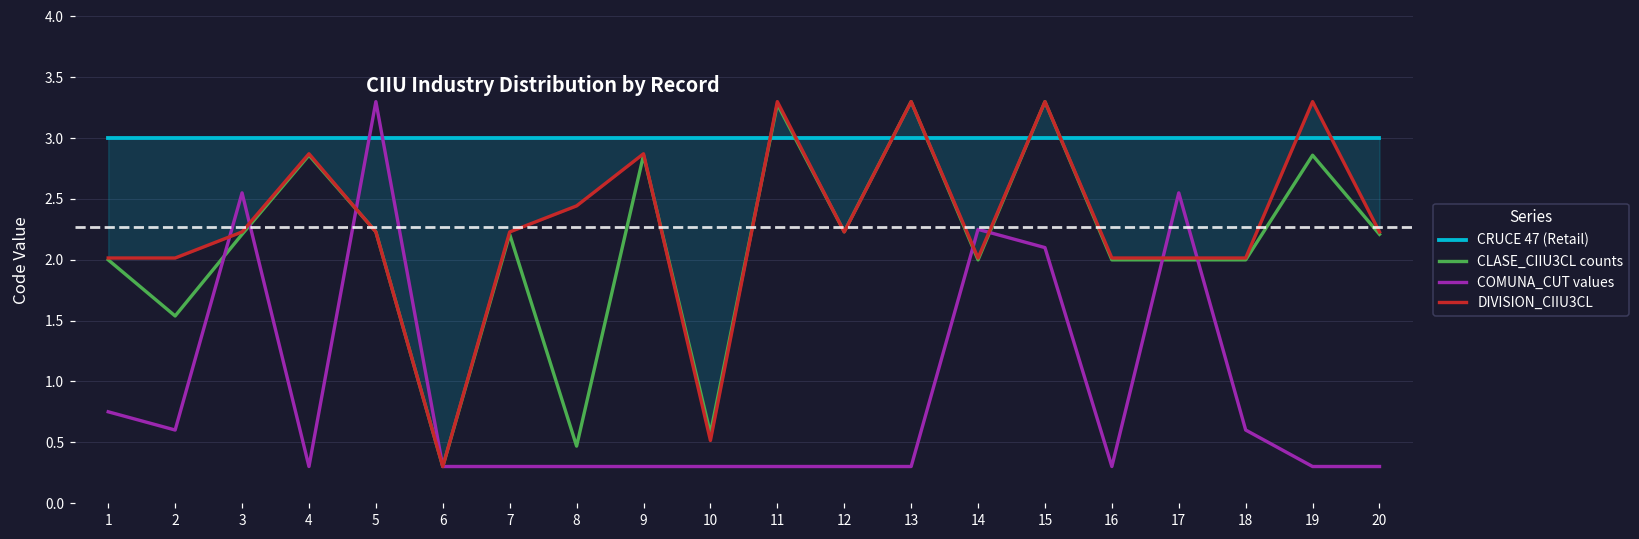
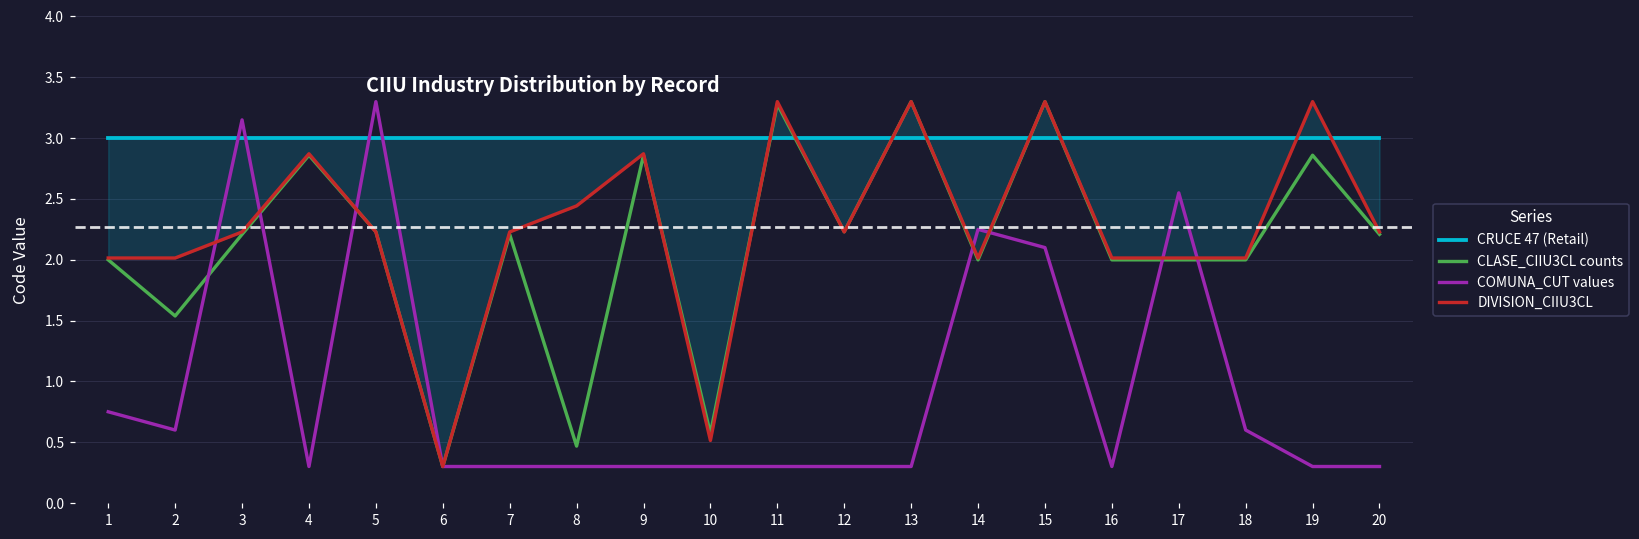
  {
    "CLASE_CIIU3CL counts": {
      "2": 1.54,
      "8": 0.47,
      "10": 0.57,
      "19": 2.86
    },
    "COMUNA_CUT values": {
      "1": 0.75,
      "2": 0.60,
-     "3": 2.55,
+     "3": 3.15,
      "4": 0.30,
      "5": 3.30,
      "7": 0.30,
      "8": 0.30,
      "9": 0.30,
      "10": 0.30,
      "11": 0.30,
      "12": 0.30,
      "13": 0.30,
      "14": 2.25,
      "15": 2.10,
      "16": 0.30,
      "17": 2.55,
      "18": 0.60,
      "19": 0.30,
      "20": 0.30
    },
    "DIVISION_CIIU3CL": {
      "2": 2.01,
      "8": 2.44,
      "10": 0.51
    }
  }
